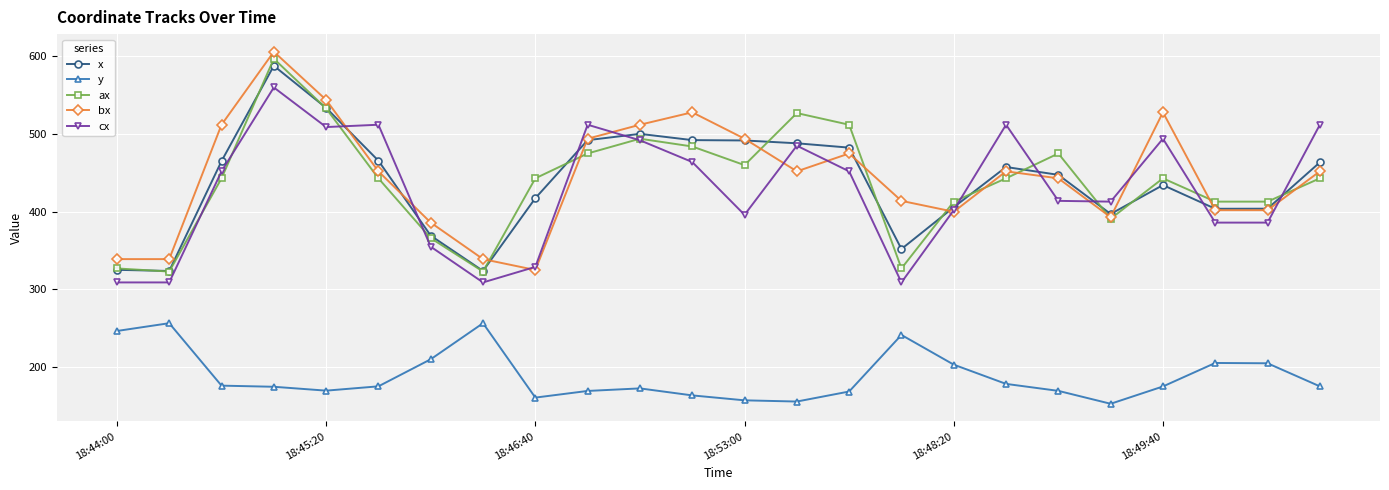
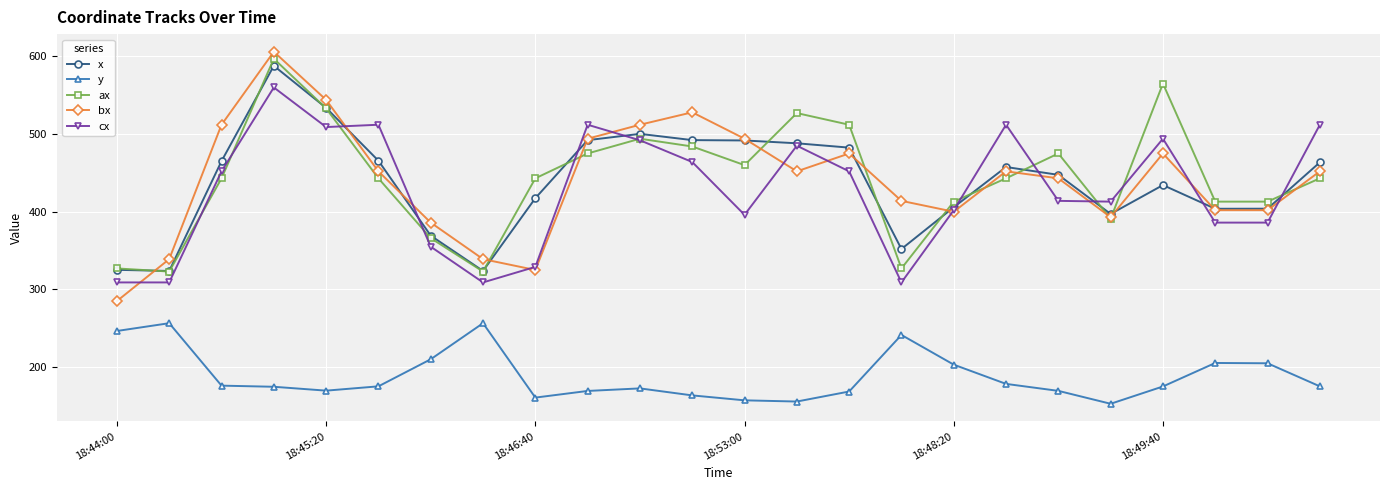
  {
    "x": {
      "18:46:40": 420,
      "18:48:20": 410,
      "18:49:40": 430
    },
    "y": {
      "18:44:00": 250,
      "18:45:20": 170,
      "18:46:40": 160,
      "18:53:00": 160,
      "18:48:20": 200,
      "18:49:40": 180
    },
    "ax": {
      "18:46:40": 440,
      "18:53:00": 460,
      "18:48:20": 410,
-     "18:49:40": 440
+     "18:49:40": 570
    },
    "bx": {
-     "18:44:00": 340,
+     "18:44:00": 290,
      "18:45:20": 540,
      "18:46:40": 330,
-     "18:49:40": 530
+     "18:49:40": 480
    },
    "cx": {
      "18:44:00": 310,
      "18:45:20": 510,
      "18:46:40": 330,
      "18:53:00": 400,
      "18:49:40": 490
    }
  }
